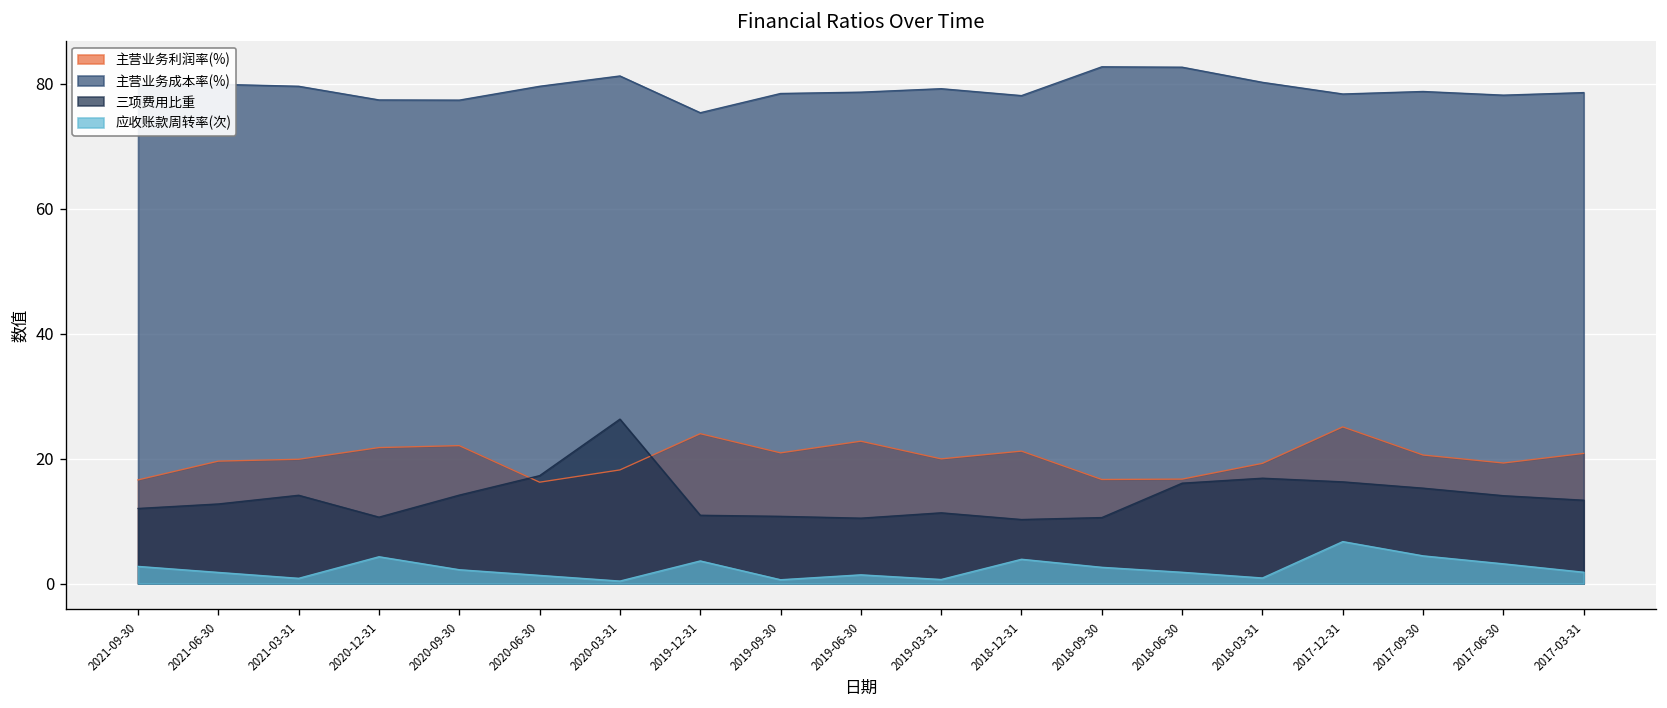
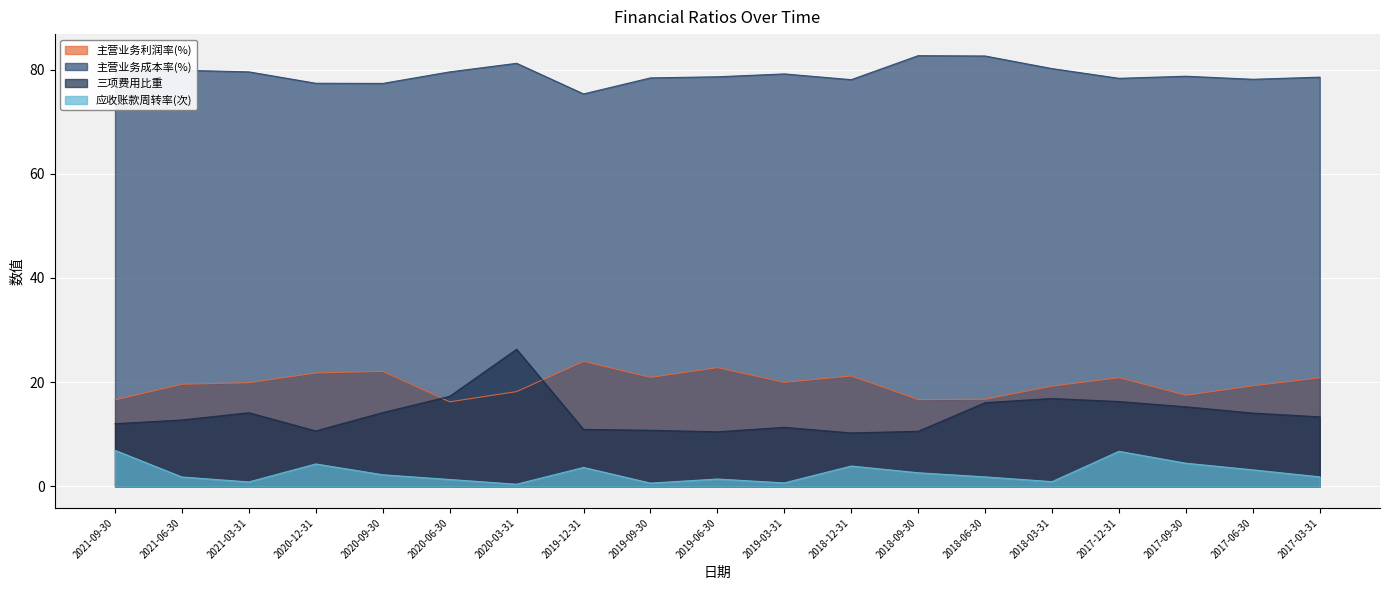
  {
    "主营业务利润率(%)": {
      "2021-09-30": 17,
      "2021-06-30": 20,
      "2021-03-31": 20,
      "2020-12-31": 22,
      "2020-09-30": 22,
      "2020-06-30": 16,
      "2020-03-31": 18,
      "2019-12-31": 24,
      "2019-09-30": 21,
      "2019-06-30": 23,
      "2019-03-31": 20,
      "2018-12-31": 21,
      "2018-09-30": 17,
      "2018-06-30": 17,
      "2018-03-31": 19,
-     "2017-12-31": 25,
-     "2017-09-30": 21,
+     "2017-12-31": 21,
+     "2017-09-30": 17,
      "2017-06-30": 19,
      "2017-03-31": 21
    },
    "应收账款周转率(次)": {
-     "2021-09-30": 3,
+     "2021-09-30": 7,
      "2021-06-30": 2,
      "2021-03-31": 1,
      "2020-12-31": 4,
      "2020-09-30": 2,
      "2020-06-30": 1,
      "2020-03-31": 0,
      "2019-12-31": 4,
      "2019-09-30": 1,
      "2019-06-30": 1,
      "2019-03-31": 1,
      "2018-12-31": 4,
      "2018-09-30": 3,
      "2018-06-30": 2,
      "2018-03-31": 1,
      "2017-12-31": 7,
      "2017-09-30": 4,
      "2017-06-30": 3,
      "2017-03-31": 2
    }
  }
